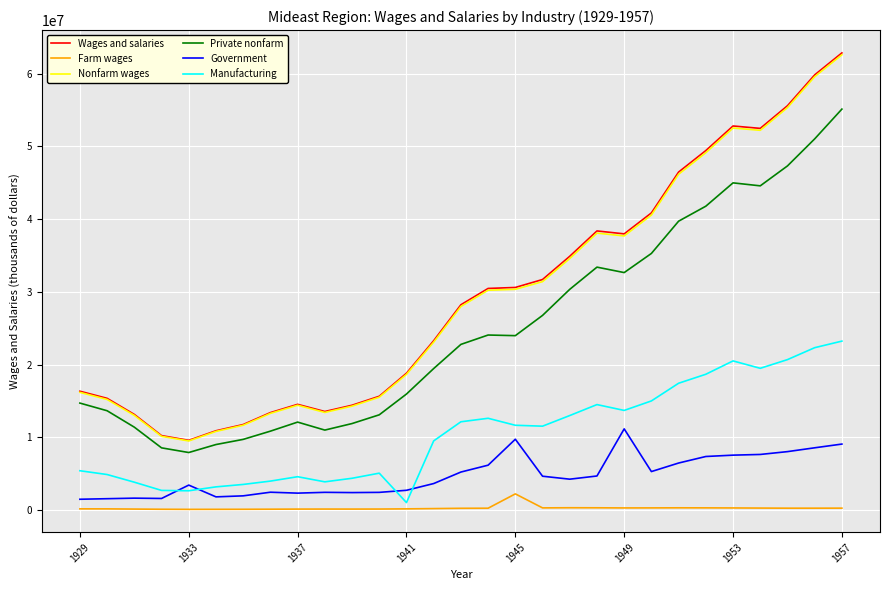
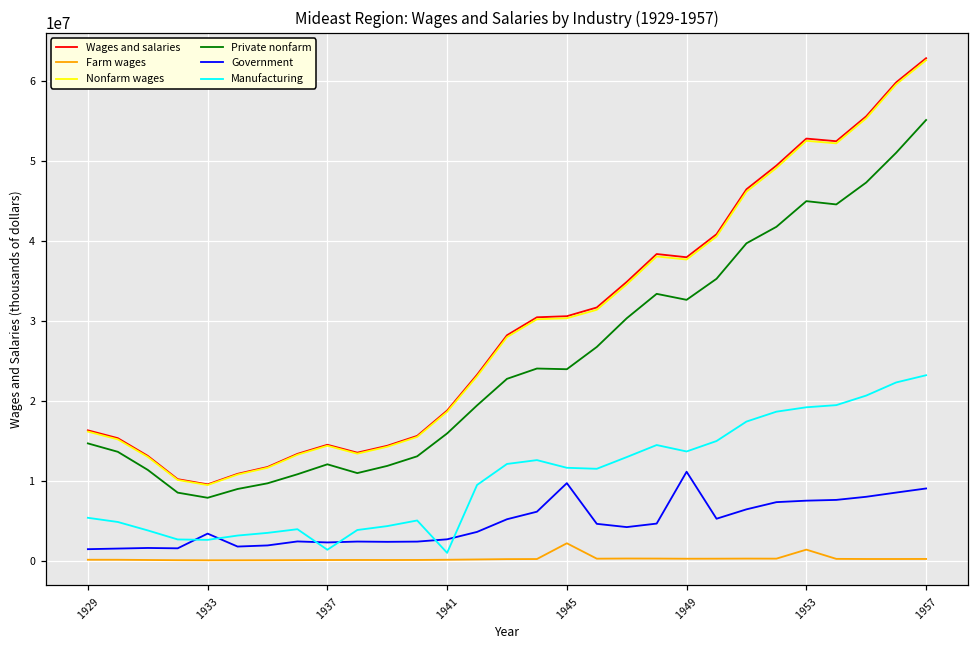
  {
    "Farm wages": {
      "1929": 0,
      "1933": 0,
      "1937": 0,
      "1941": 0,
      "1945": 2000000,
      "1949": 0,
-     "1953": 0,
+     "1953": 1000000,
      "1957": 0
    },
    "Private nonfarm": {
      "1929": 15000000,
      "1933": 8000000,
      "1937": 12000000,
      "1941": 16000000,
      "1945": 24000000,
      "1949": 33000000,
      "1953": 45000000,
      "1957": 55000000
    },
    "Government": {
      "1929": 1000000,
      "1933": 3000000,
      "1937": 2000000,
      "1941": 3000000,
      "1945": 10000000,
      "1949": 11000000,
      "1953": 8000000,
      "1957": 9000000
    },
    "Manufacturing": {
      "1929": 5000000,
      "1933": 3000000,
-     "1937": 5000000,
+     "1937": 1000000,
      "1941": 1000000,
      "1945": 12000000,
      "1949": 14000000,
-     "1953": 20000000,
+     "1953": 19000000,
      "1957": 23000000
    }
  }
